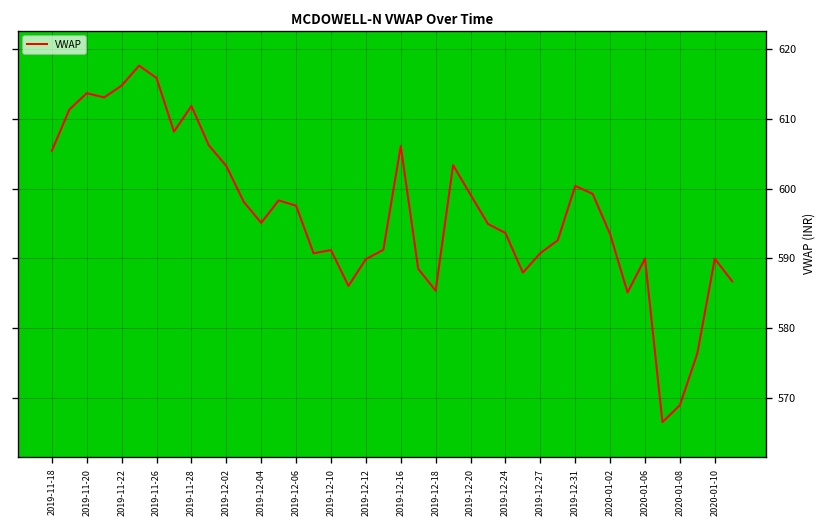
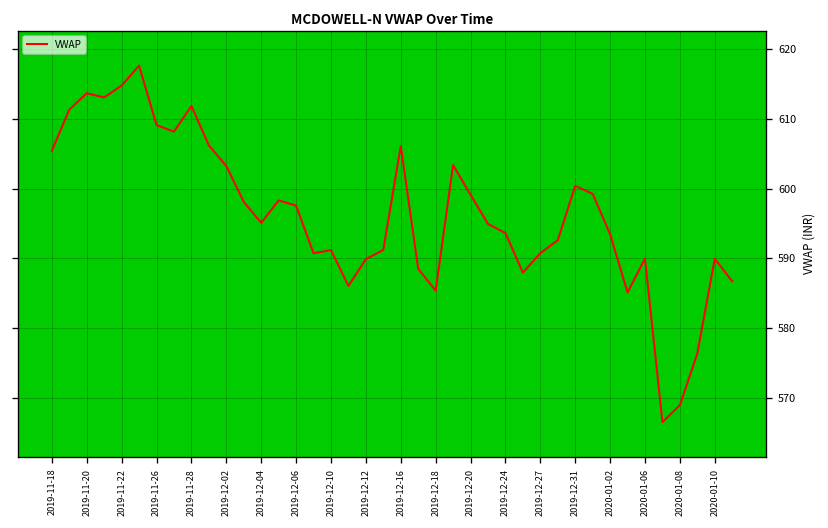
  {
    "2019-11-18": 605,
    "2019-11-20": 614,
    "2019-11-22": 615,
-   "2019-11-26": 616,
+   "2019-11-26": 609,
    "2019-11-28": 612,
    "2019-12-02": 603,
    "2019-12-04": 595,
    "2019-12-06": 598,
    "2019-12-10": 591,
    "2019-12-12": 590,
    "2019-12-16": 606,
    "2019-12-18": 585,
    "2019-12-20": 599,
    "2019-12-24": 594,
    "2019-12-27": 591,
    "2019-12-31": 600,
    "2020-01-02": 593,
    "2020-01-06": 590,
    "2020-01-08": 569,
    "2020-01-10": 590
  }
